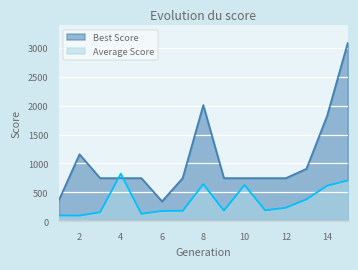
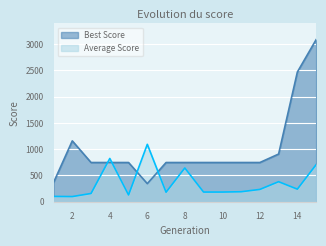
  {
    "Best Score": {
      "2": 1200,
      "4": 700,
      "6": 300,
-     "8": 2000,
+     "8": 700,
      "10": 700,
      "12": 700,
-     "14": 1800
+     "14": 2500
    },
    "Average Score": {
      "2": 100,
      "4": 800,
-     "6": 200,
+     "6": 1100,
      "8": 600,
-     "10": 600,
+     "10": 200,
      "12": 200,
-     "14": 600
+     "14": 200
    }
  }
